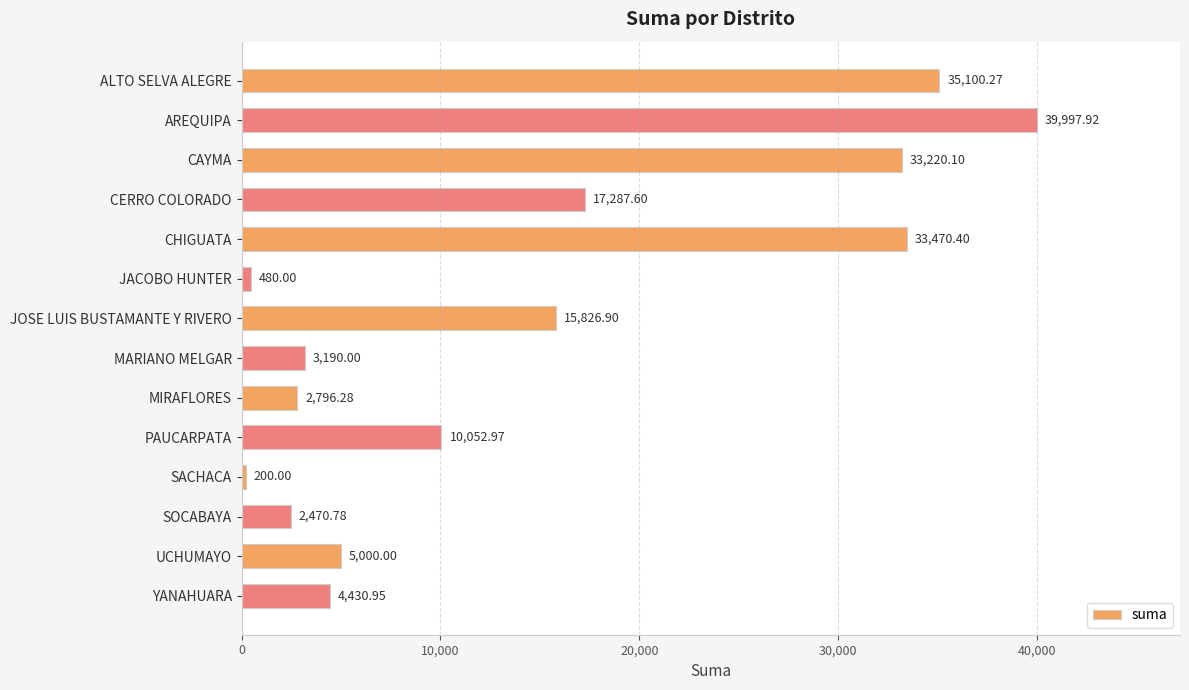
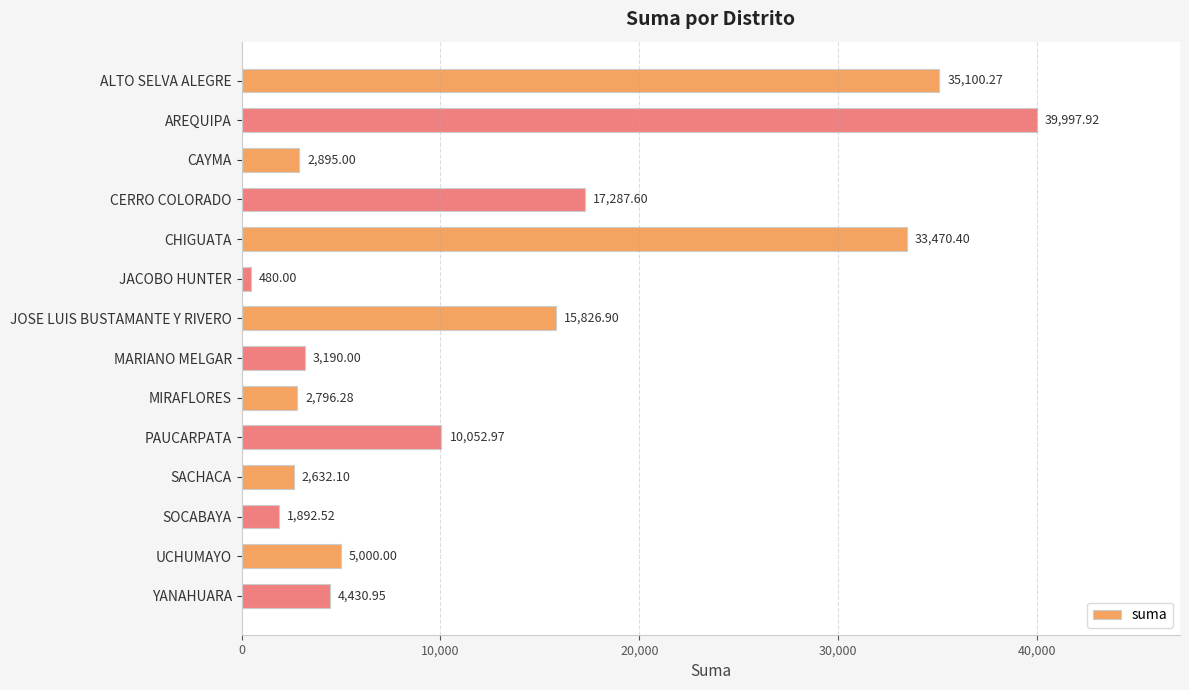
  {
    "ALTO SELVA ALEGRE": "35,100.27",
    "AREQUIPA": "39,997.92",
-   "CAYMA": "33,220.10",
+   "CAYMA": "2,895.00",
    "CERRO COLORADO": "17,287.60",
    "CHIGUATA": "33,470.40",
    "JACOBO HUNTER": "480.00",
    "JOSE LUIS BUSTAMANTE Y RIVERO": "15,826.90",
    "MARIANO MELGAR": "3,190.00",
    "MIRAFLORES": "2,796.28",
    "PAUCARPATA": "10,052.97",
-   "SACHACA": "200.00",
-   "SOCABAYA": "2,470.78",
+   "SACHACA": "2,632.10",
+   "SOCABAYA": "1,892.52",
    "UCHUMAYO": "5,000.00",
    "YANAHUARA": "4,430.95"
  }
